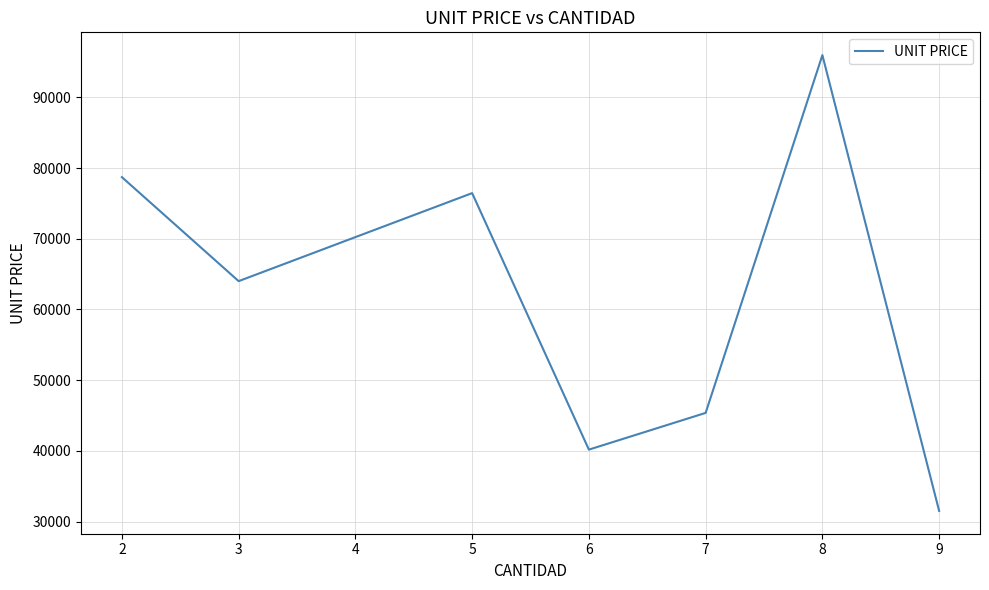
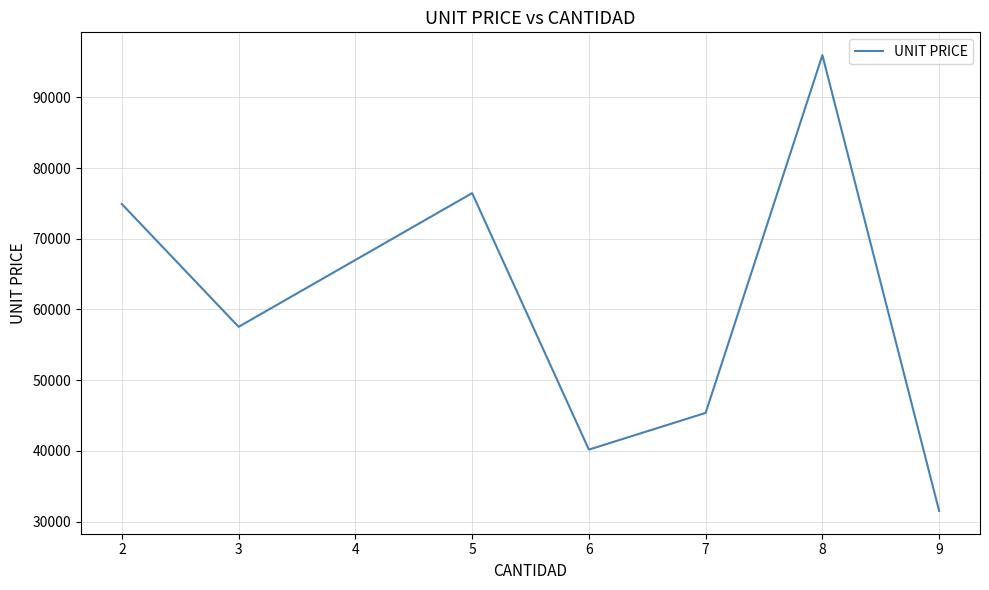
  {
-   "2": 79000,
-   "3": 64000,
+   "2": 75000,
+   "3": 58000,
    "5": 76000,
    "6": 40000,
    "7": 45000,
    "8": 96000,
    "9": 32000
  }
